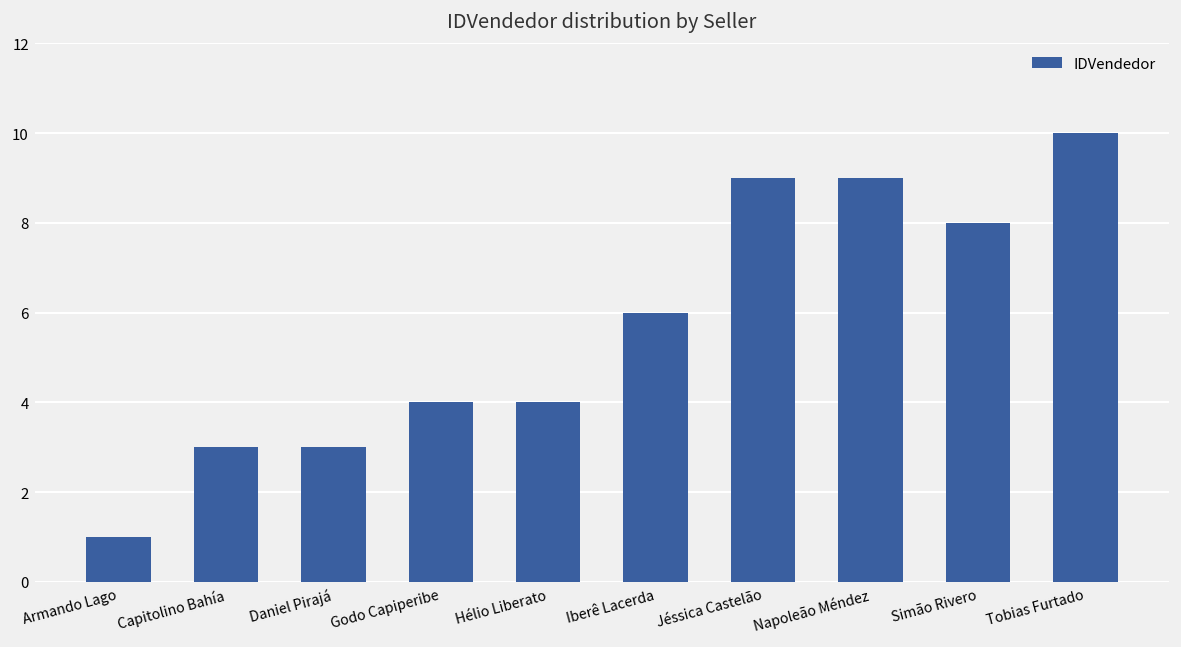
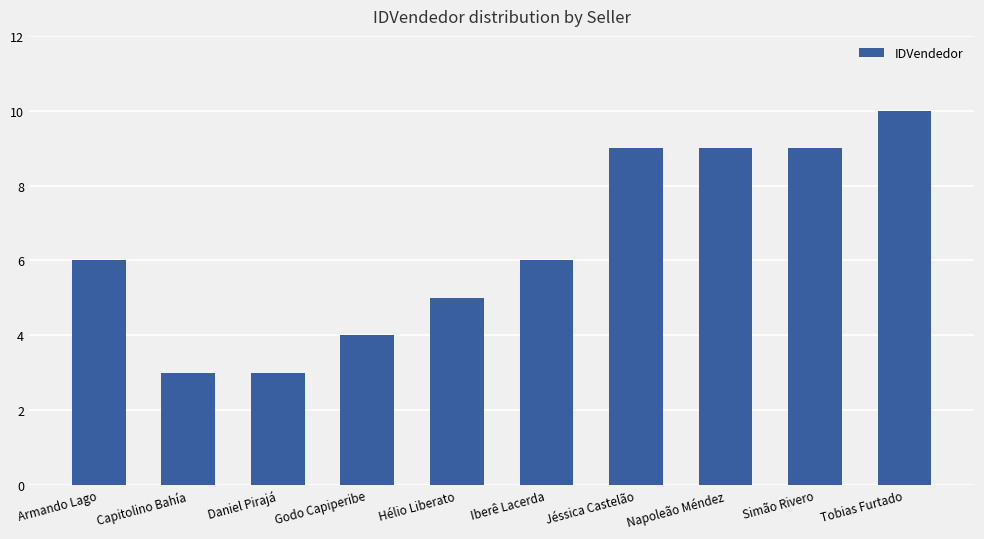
  {
-   "Armando Lago": 1,
+   "Armando Lago": 6,
    "Capitolino Bahía": 3,
    "Daniel Pirajá": 3,
    "Godo Capiperibe": 4,
-   "Hélio Liberato": 4,
+   "Hélio Liberato": 5,
    "Iberê Lacerda": 6,
    "Jéssica Castelão": 9,
    "Napoleão Méndez": 9,
-   "Simão Rivero": 8,
+   "Simão Rivero": 9,
    "Tobias Furtado": 10
  }
